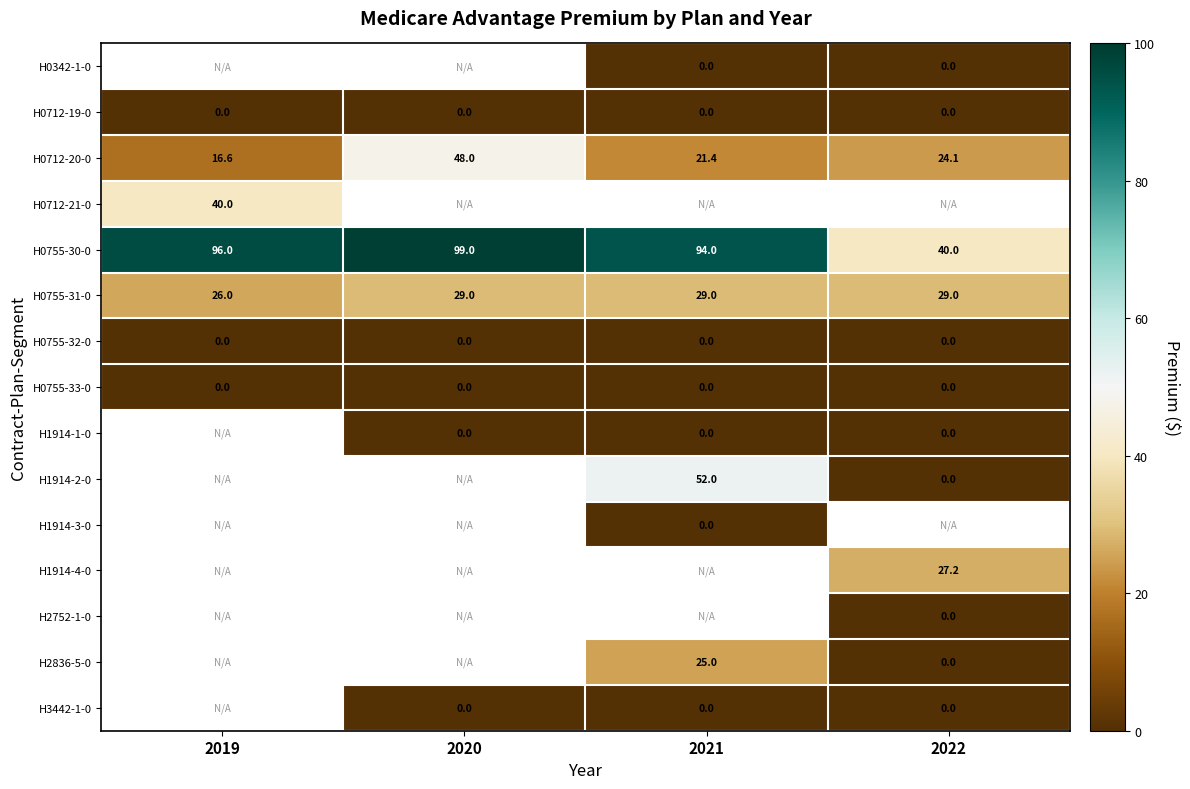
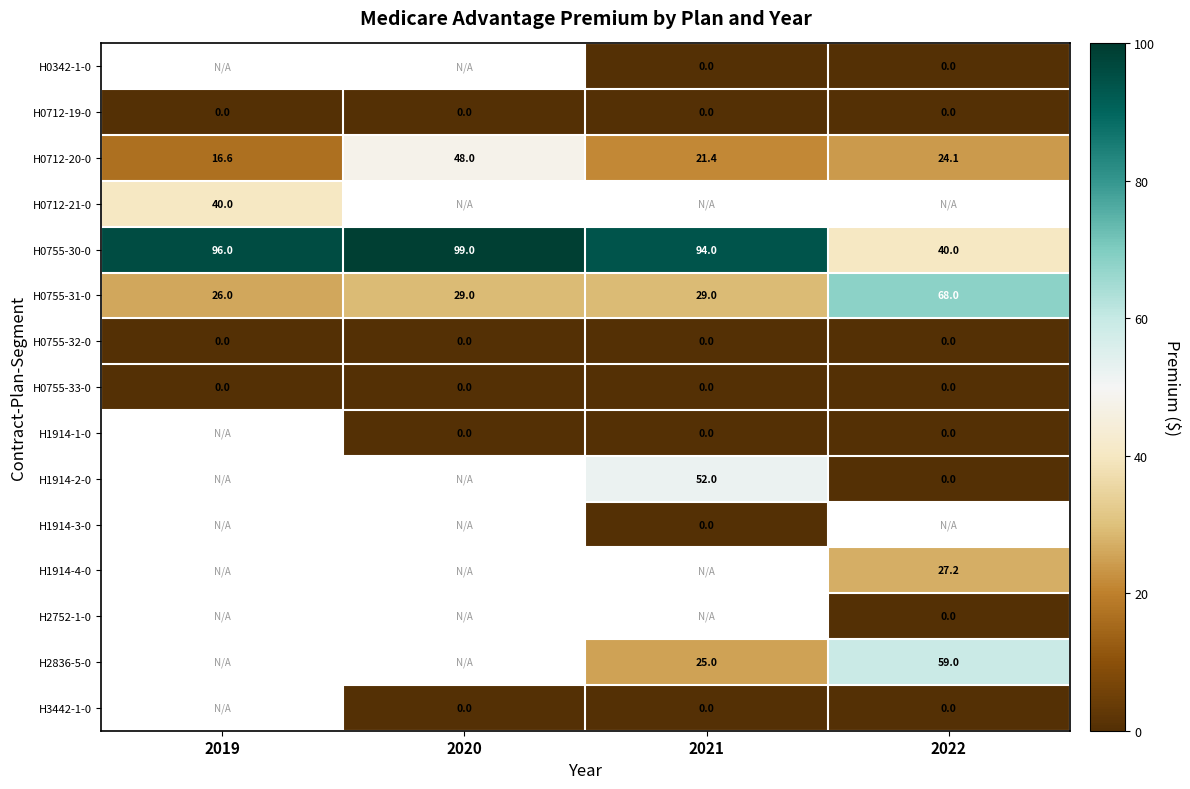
  {
    "H0342-1-0": {
      "2021": 0.0,
      "2022": 0.0
    },
    "H0712-19-0": {
      "2019": 0.0,
      "2020": 0.0,
      "2021": 0.0,
      "2022": 0.0
    },
    "H0712-20-0": {
      "2019": 16.6,
      "2020": 48.0,
      "2021": 21.4,
      "2022": 24.1
    },
    "H0712-21-0": {
      "2019": 40.0
    },
    "H0755-30-0": {
      "2019": 96.0,
      "2020": 99.0,
      "2021": 94.0,
      "2022": 40.0
    },
    "H0755-31-0": {
      "2019": 26.0,
      "2020": 29.0,
      "2021": 29.0,
-     "2022": 29.0
+     "2022": 68.0
    },
    "H0755-32-0": {
      "2019": 0.0,
      "2020": 0.0,
      "2021": 0.0,
      "2022": 0.0
    },
    "H0755-33-0": {
      "2019": 0.0,
      "2020": 0.0,
      "2021": 0.0,
      "2022": 0.0
    },
    "H1914-1-0": {
      "2020": 0.0,
      "2021": 0.0,
      "2022": 0.0
    },
    "H1914-2-0": {
      "2021": 52.0,
      "2022": 0.0
    },
    "H1914-3-0": {
      "2021": 0.0
    },
    "H1914-4-0": {
      "2022": 27.2
    },
    "H2752-1-0": {
      "2022": 0.0
    },
    "H2836-5-0": {
      "2021": 25.0,
-     "2022": 0.0
+     "2022": 59.0
    },
    "H3442-1-0": {
      "2020": 0.0,
      "2021": 0.0,
      "2022": 0.0
    }
  }
